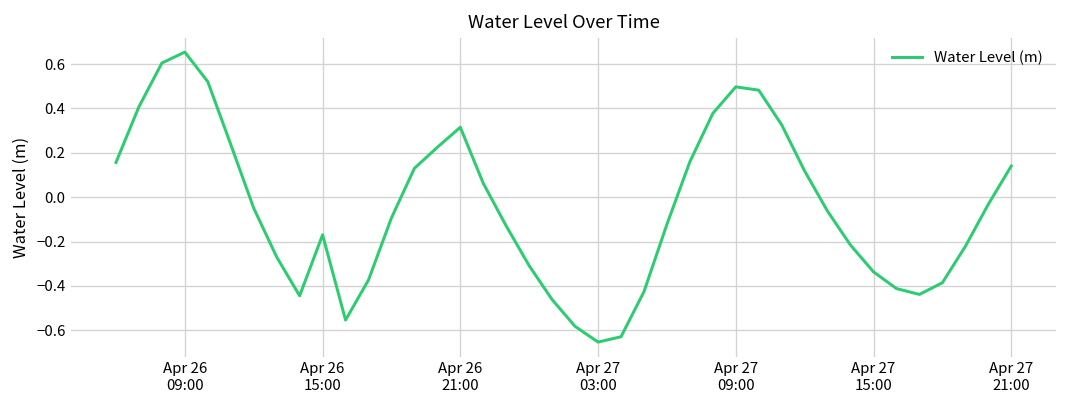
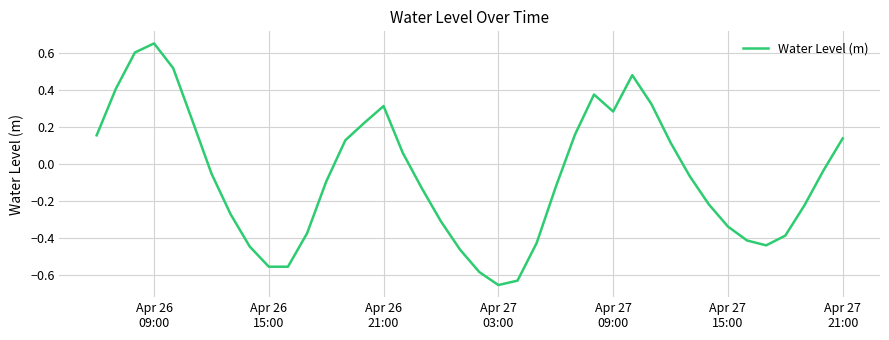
  {
    "Apr 26 09:00": 0.65,
-   "Apr 26 15:00": -0.17,
+   "Apr 26 15:00": -0.55,
    "Apr 26 21:00": 0.32,
    "Apr 27 03:00": -0.65,
-   "Apr 27 09:00": 0.50,
+   "Apr 27 09:00": 0.29,
    "Apr 27 15:00": -0.34,
    "Apr 27 21:00": 0.14
  }
